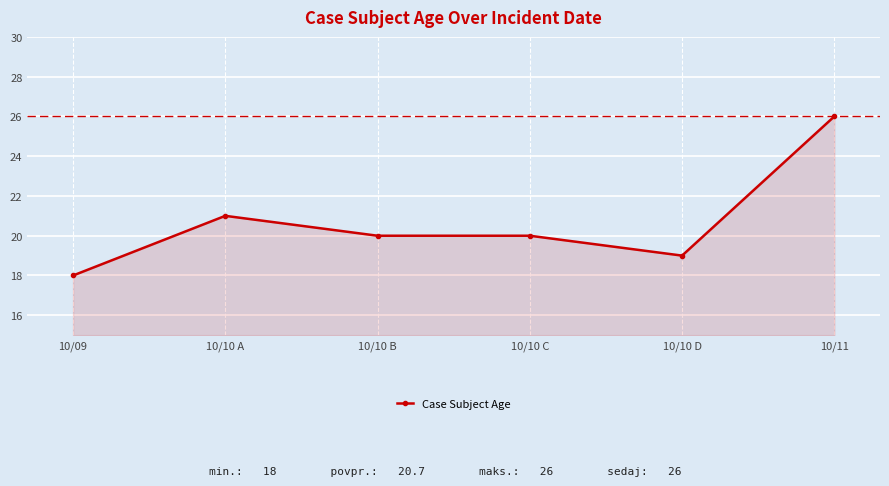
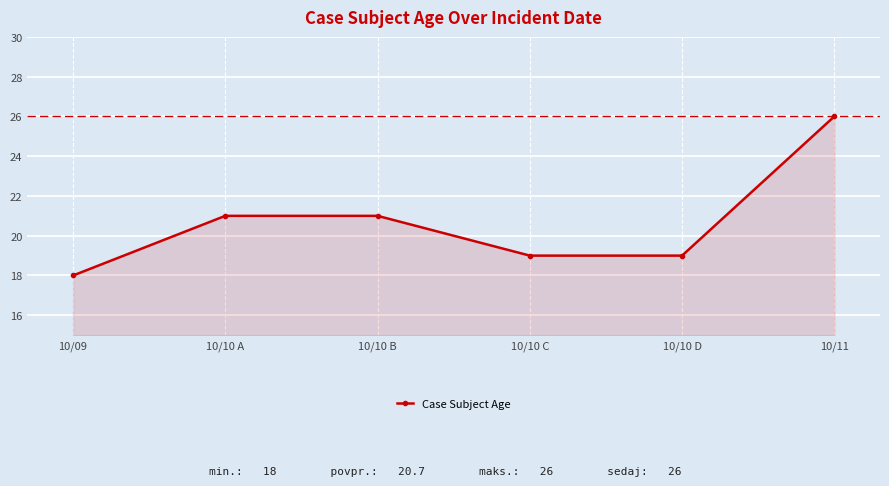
  {
    "10/09": 18,
    "10/10 A": 21,
-   "10/10 B": 20,
-   "10/10 C": 20,
+   "10/10 B": 21,
+   "10/10 C": 19,
    "10/10 D": 19,
    "10/11": 26
  }
